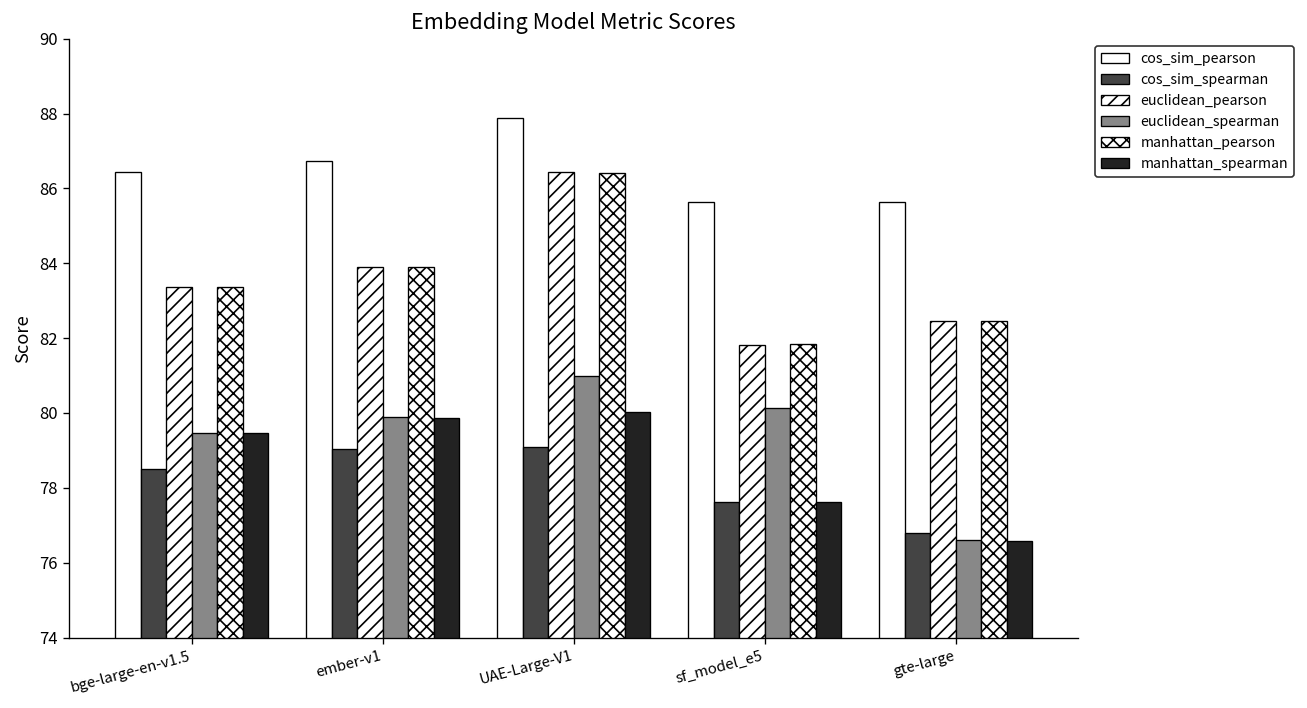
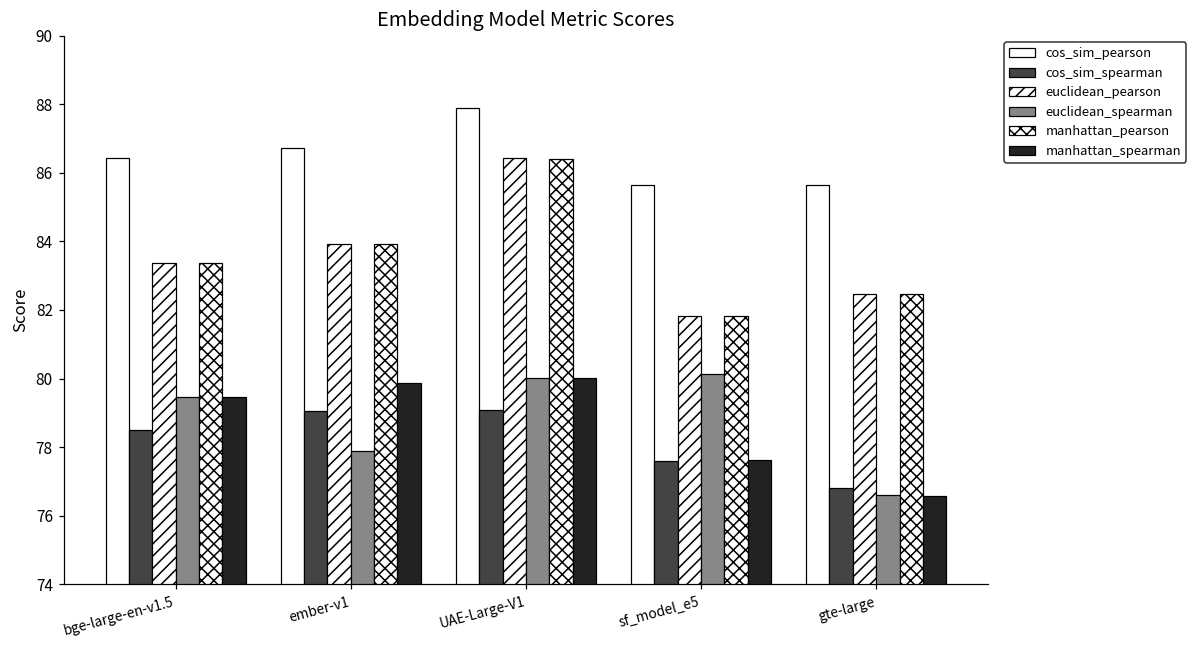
  {
    "euclidean_spearman": {
      "bge-large-en-v1.5": 79.5,
-     "ember-v1": 79.9,
-     "UAE-Large-V1": 81.0,
+     "ember-v1": 77.9,
+     "UAE-Large-V1": 80.0,
      "sf_model_e5": 80.1,
      "gte-large": 76.6
    }
  }
